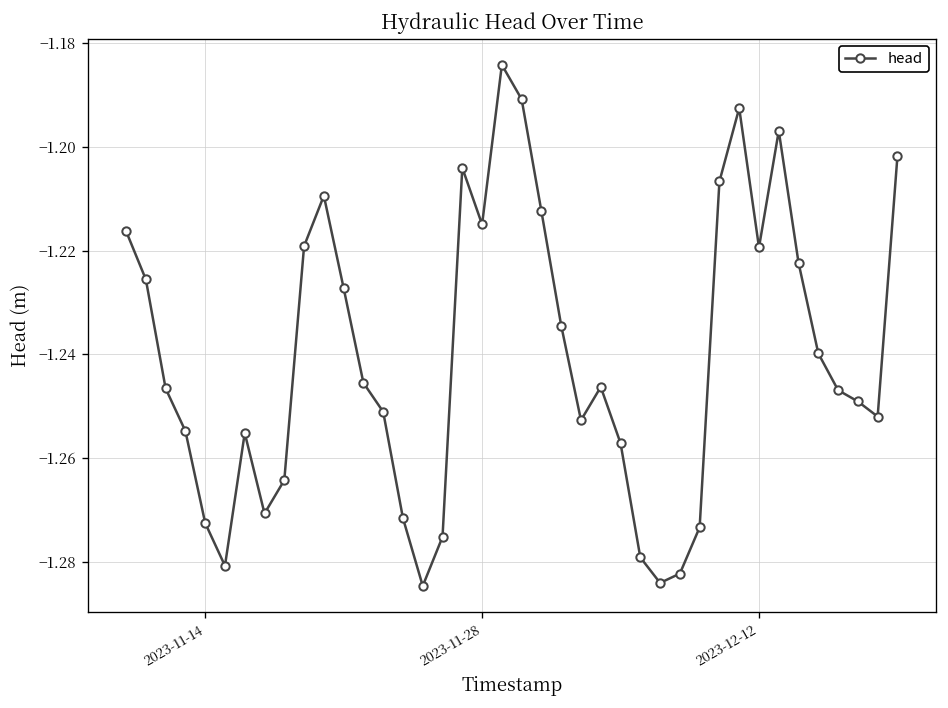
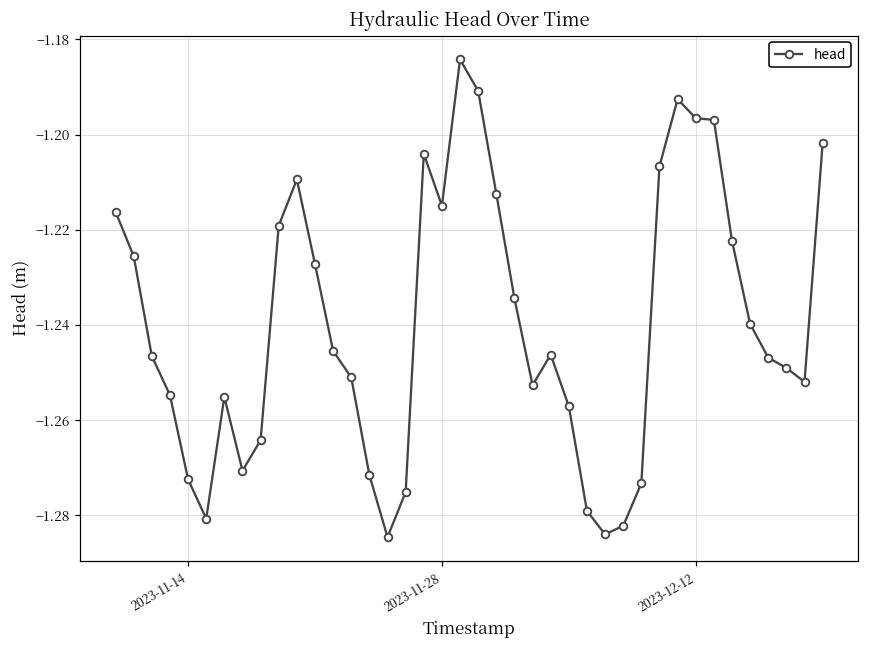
  {
    "2023-11-14": -1.272,
    "2023-11-28": -1.215,
-   "2023-12-12": -1.219
+   "2023-12-12": -1.197
  }
